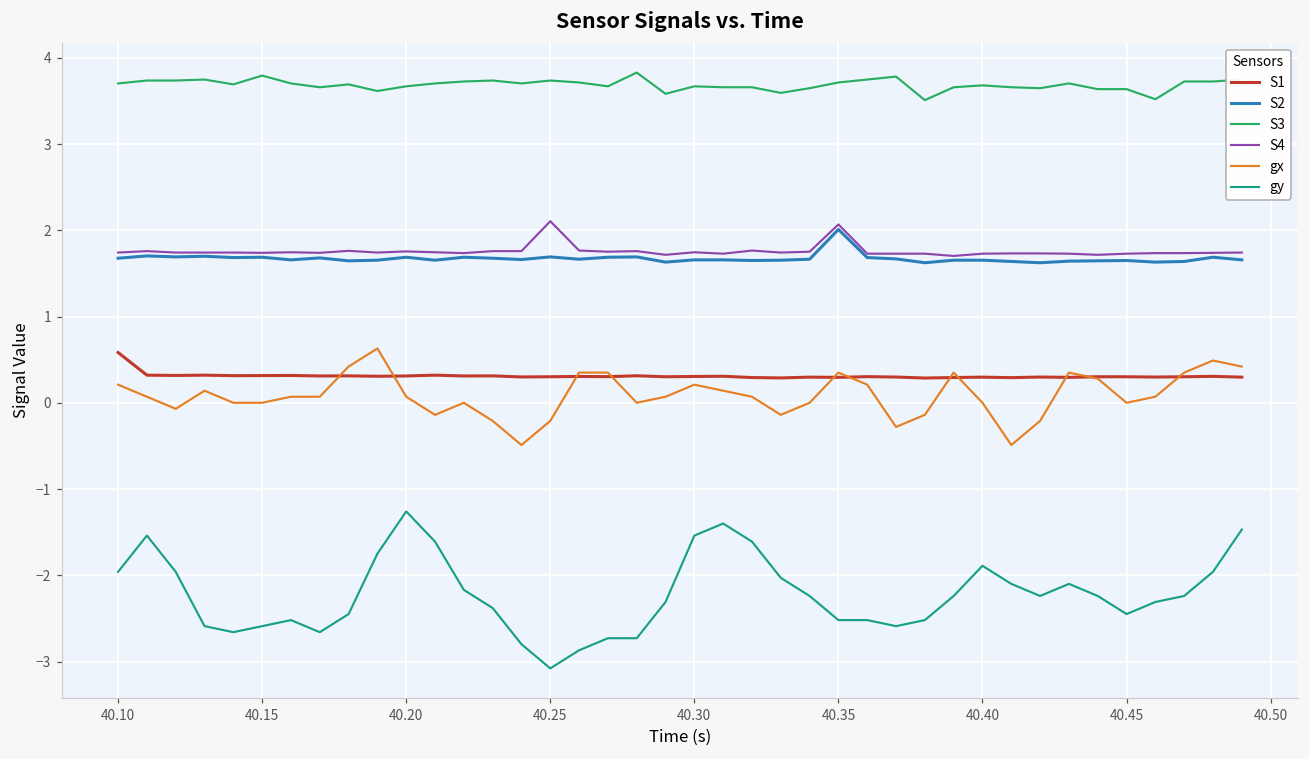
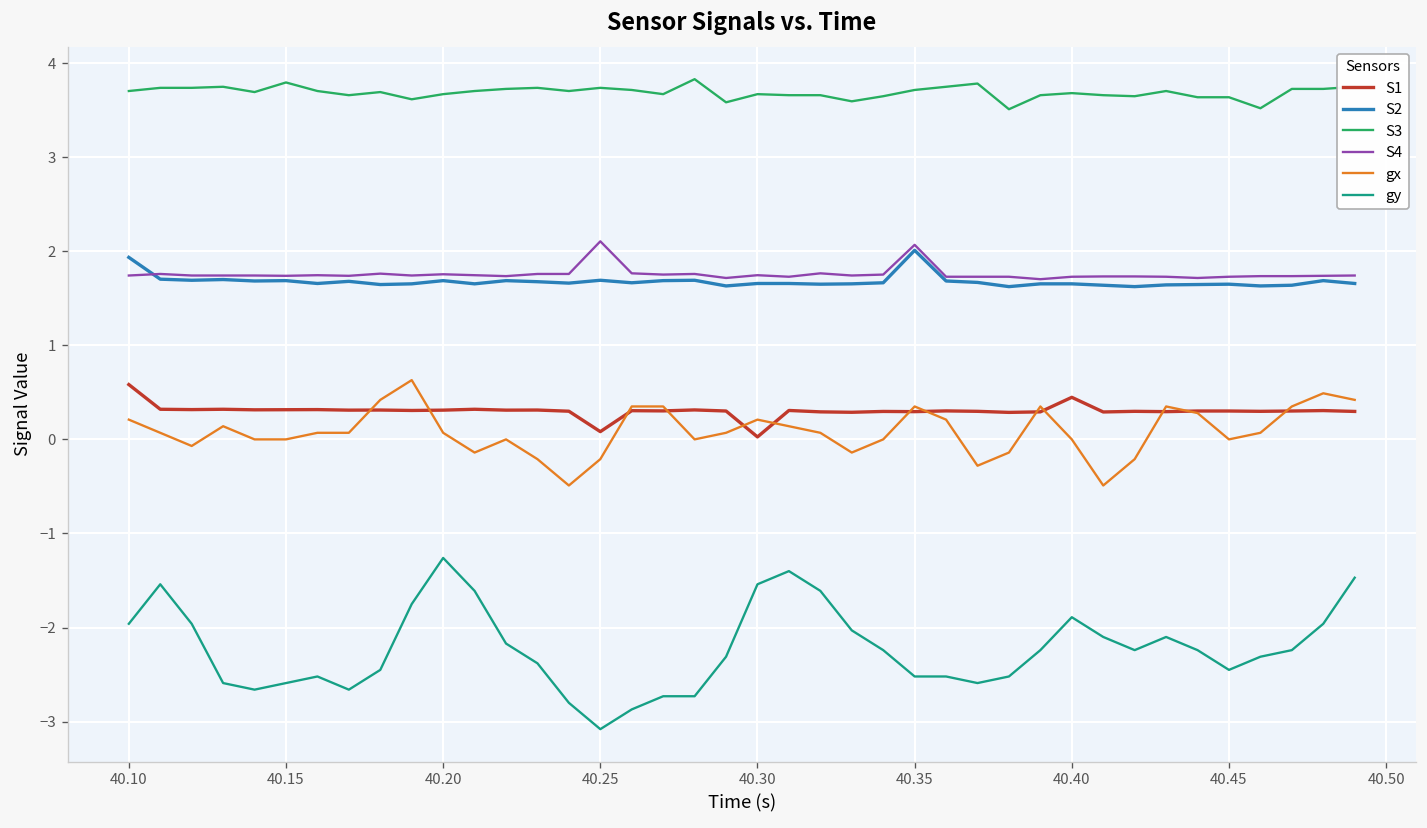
  {
    "S1": {
      "40.10": 0.6,
      "40.15": 0.3,
      "40.20": 0.3,
-     "40.25": 0.3,
-     "40.30": 0.3,
+     "40.25": 0.1,
+     "40.30": 0.0,
      "40.35": 0.3,
-     "40.40": 0.3,
+     "40.40": 0.4,
      "40.45": 0.3
    },
    "S2": {
-     "40.10": 1.7,
+     "40.10": 1.9,
      "40.15": 1.7,
      "40.20": 1.7,
      "40.25": 1.7,
      "40.30": 1.7,
      "40.35": 2.0,
      "40.40": 1.7,
      "40.45": 1.6
    },
    "S4": {
      "40.10": 1.7,
      "40.15": 1.7,
      "40.20": 1.8,
      "40.25": 2.1,
      "40.30": 1.7,
      "40.35": 2.1,
      "40.40": 1.7,
      "40.45": 1.7
    },
    "gx": {
      "40.10": 0.2,
      "40.15": 0.0,
      "40.20": 0.1,
      "40.25": -0.2,
      "40.30": 0.2,
      "40.35": 0.4,
      "40.40": 0.0,
      "40.45": 0.0
    }
  }
